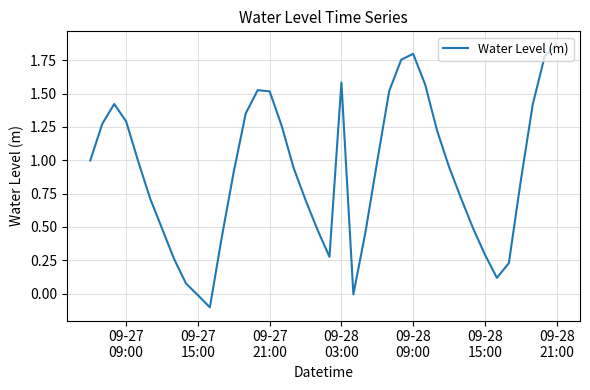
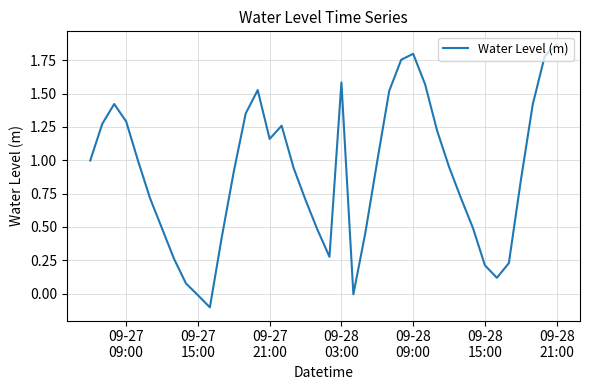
  {
    "09-27 09:00": 1.29,
    "09-27 15:00": -0.01,
-   "09-27 21:00": 1.52,
+   "09-27 21:00": 1.16,
    "09-28 03:00": 1.58,
    "09-28 09:00": 1.80,
-   "09-28 15:00": 0.29
+   "09-28 15:00": 0.21
  }
